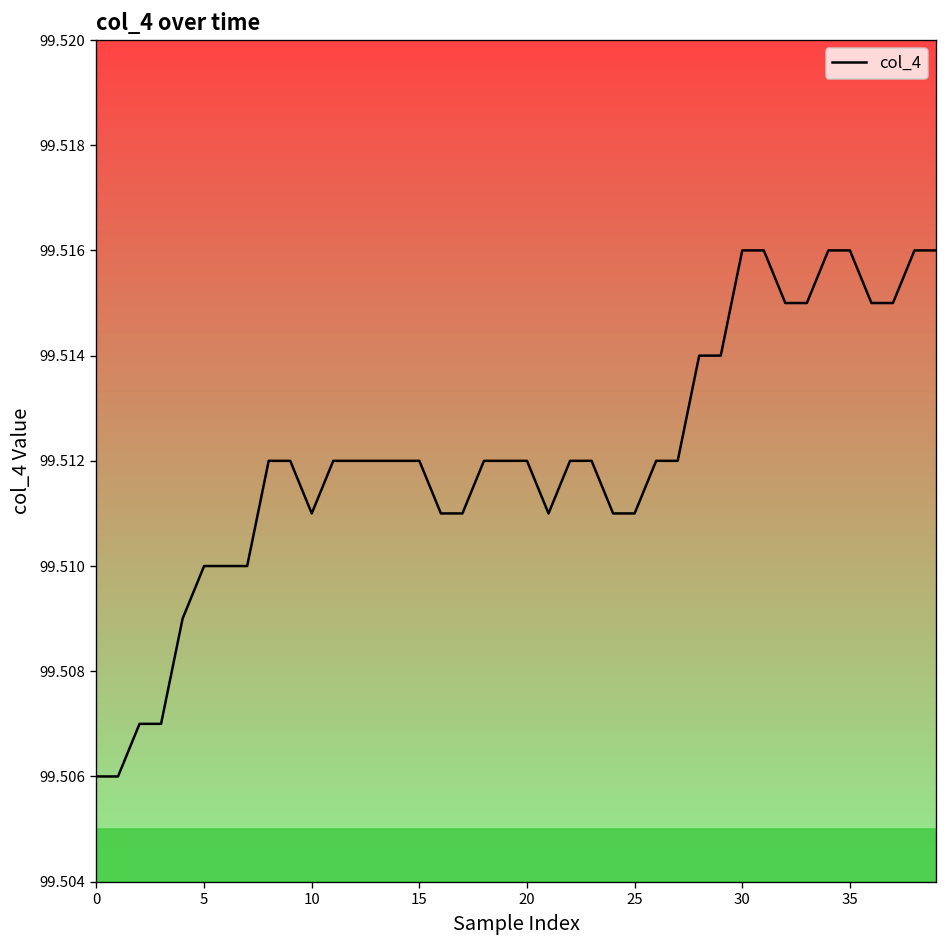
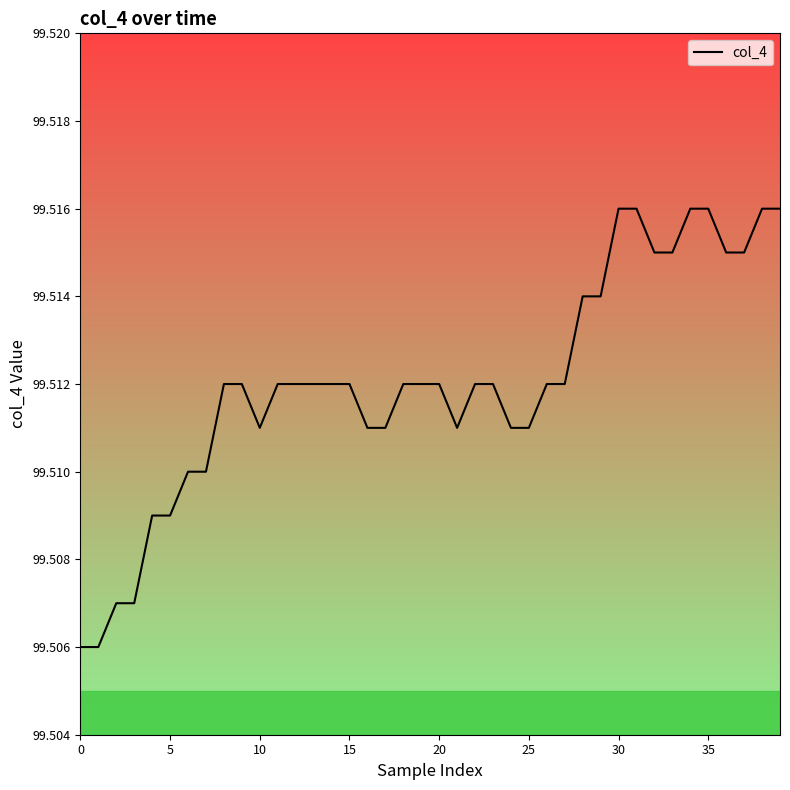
  {
    "0": 99.506,
-   "5": 99.510,
+   "5": 99.509,
    "10": 99.511,
    "15": 99.512,
    "20": 99.512,
    "25": 99.511,
    "30": 99.516,
    "35": 99.516
  }
